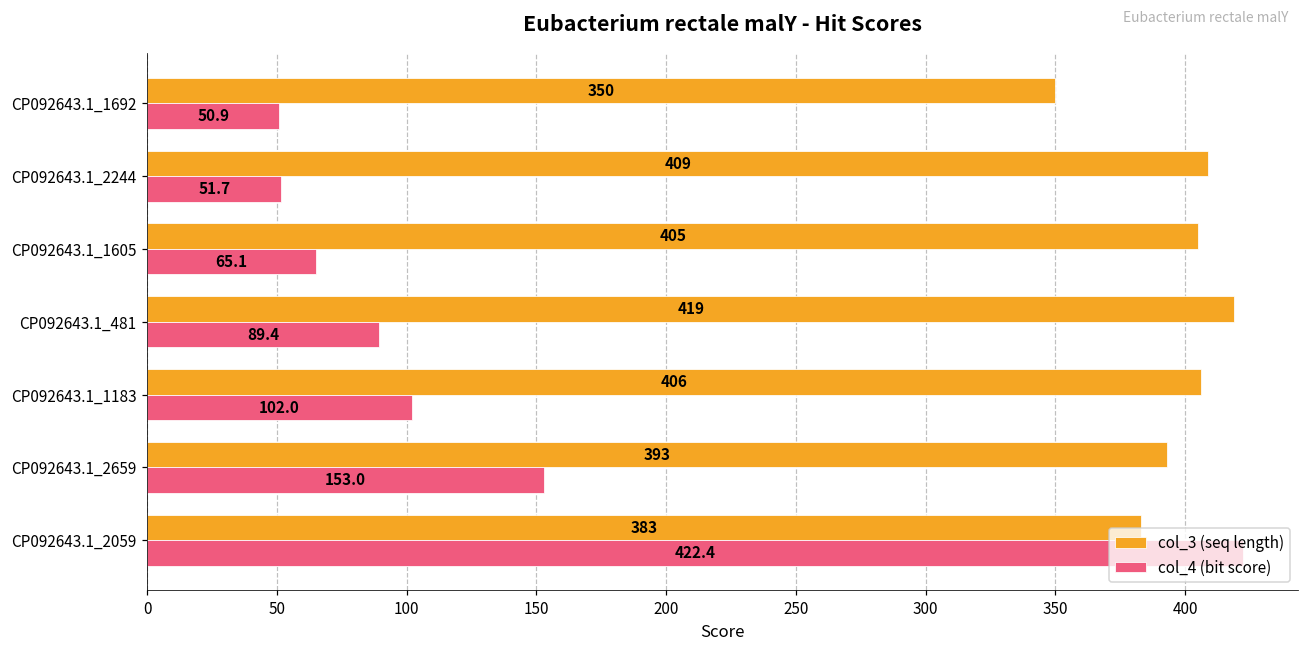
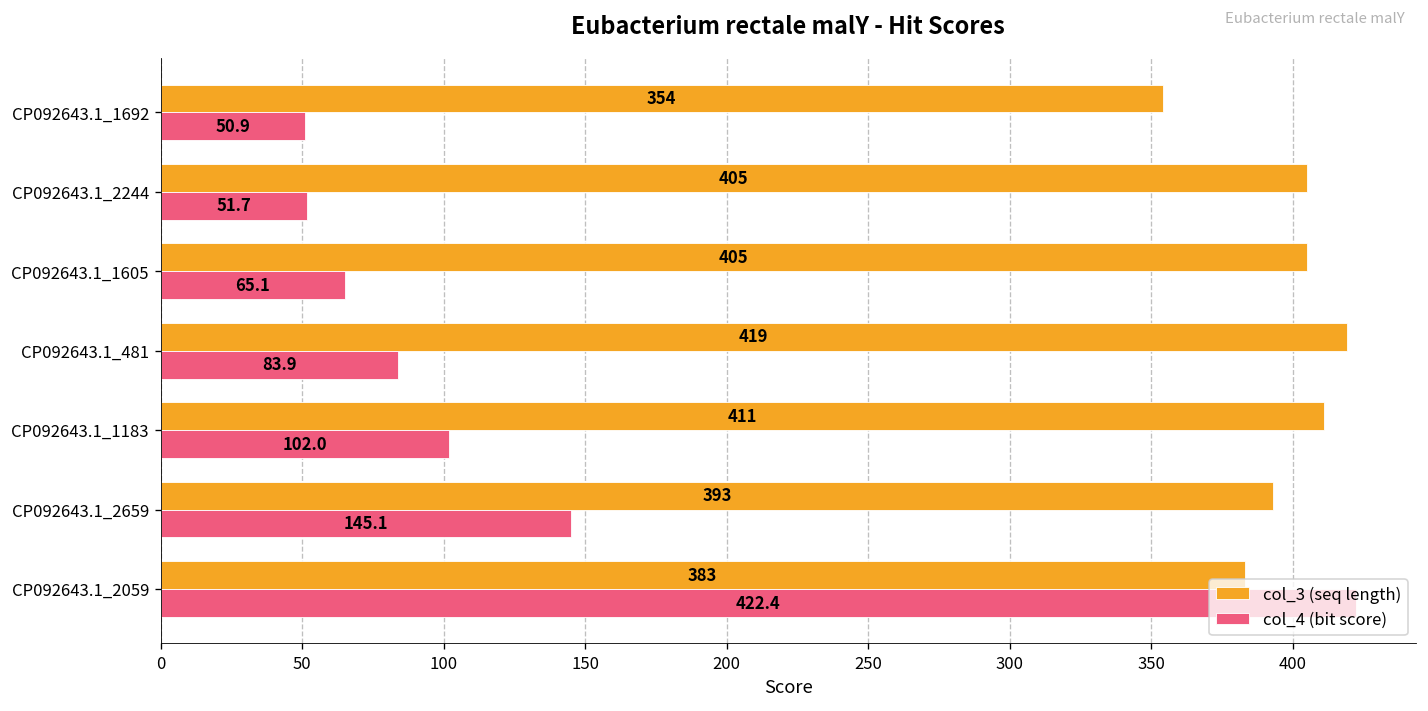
  {
    "col_3 (seq length)": {
-     "CP092643.1_1692": 350,
-     "CP092643.1_2244": 409,
+     "CP092643.1_1692": 354,
+     "CP092643.1_2244": 405,
      "CP092643.1_1605": 405,
      "CP092643.1_481": 419,
-     "CP092643.1_1183": 406,
+     "CP092643.1_1183": 411,
      "CP092643.1_2659": 393,
      "CP092643.1_2059": 383
    },
    "col_4 (bit score)": {
      "CP092643.1_1692": 50.9,
      "CP092643.1_2244": 51.7,
      "CP092643.1_1605": 65.1,
-     "CP092643.1_481": 89.4,
+     "CP092643.1_481": 83.9,
      "CP092643.1_1183": 102.0,
-     "CP092643.1_2659": 153.0
+     "CP092643.1_2659": 145.1
    }
  }
